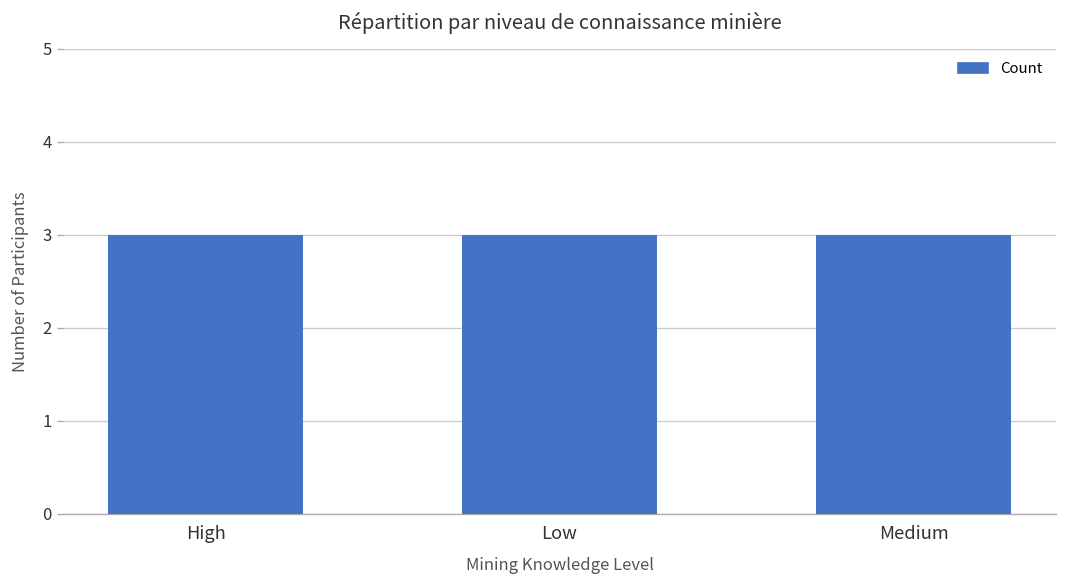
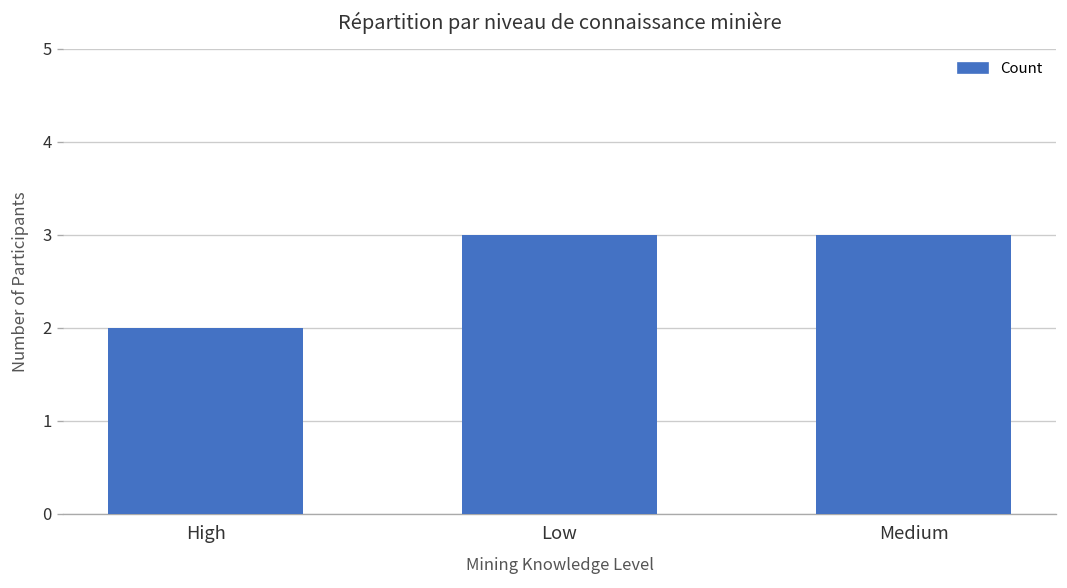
  {
-   "High": 3,
+   "High": 2,
    "Low": 3,
    "Medium": 3
  }
